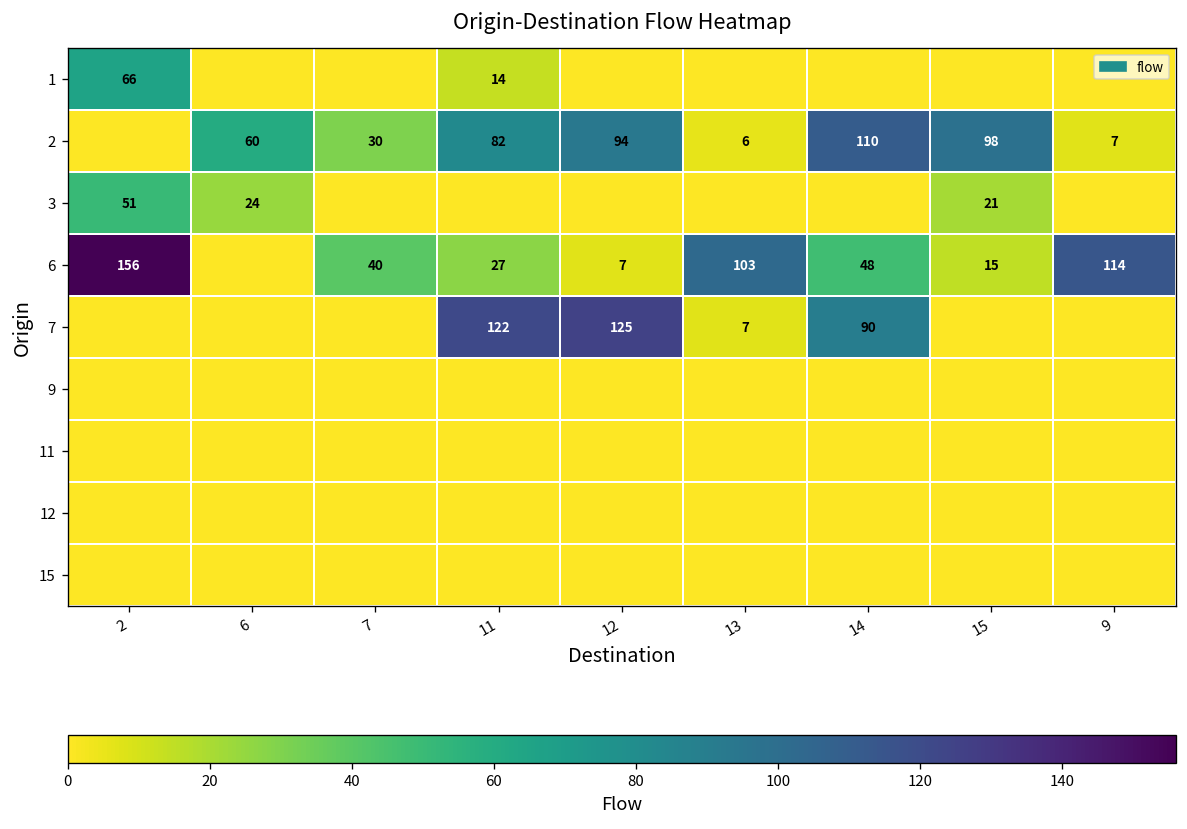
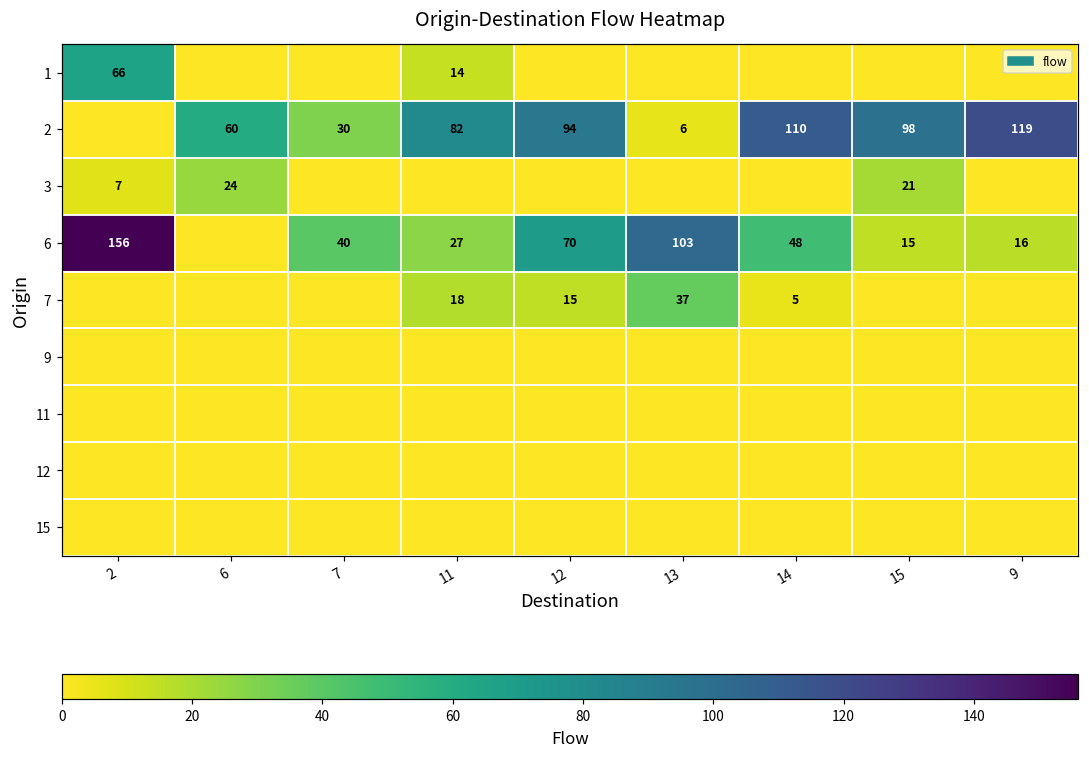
  {
    "1": {
      "2": 66,
      "11": 14
    },
    "2": {
      "6": 60,
      "7": 30,
      "11": 82,
      "12": 94,
      "13": 6,
      "14": 110,
      "15": 98,
-     "9": 7
+     "9": 119
    },
    "3": {
-     "2": 51,
+     "2": 7,
      "6": 24,
      "15": 21
    },
    "6": {
      "2": 156,
      "7": 40,
      "11": 27,
-     "12": 7,
+     "12": 70,
      "13": 103,
      "14": 48,
      "15": 15,
-     "9": 114
+     "9": 16
    },
    "7": {
-     "11": 122,
-     "12": 125,
-     "13": 7,
-     "14": 90
+     "11": 18,
+     "12": 15,
+     "13": 37,
+     "14": 5
    }
  }
